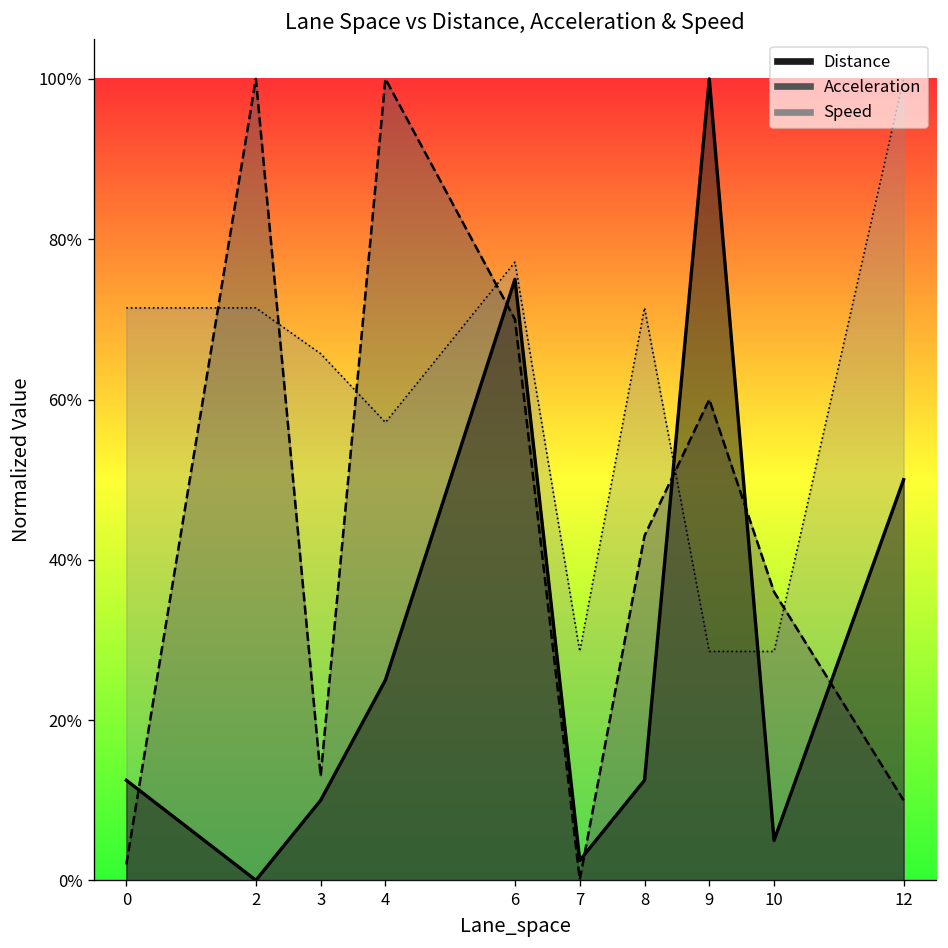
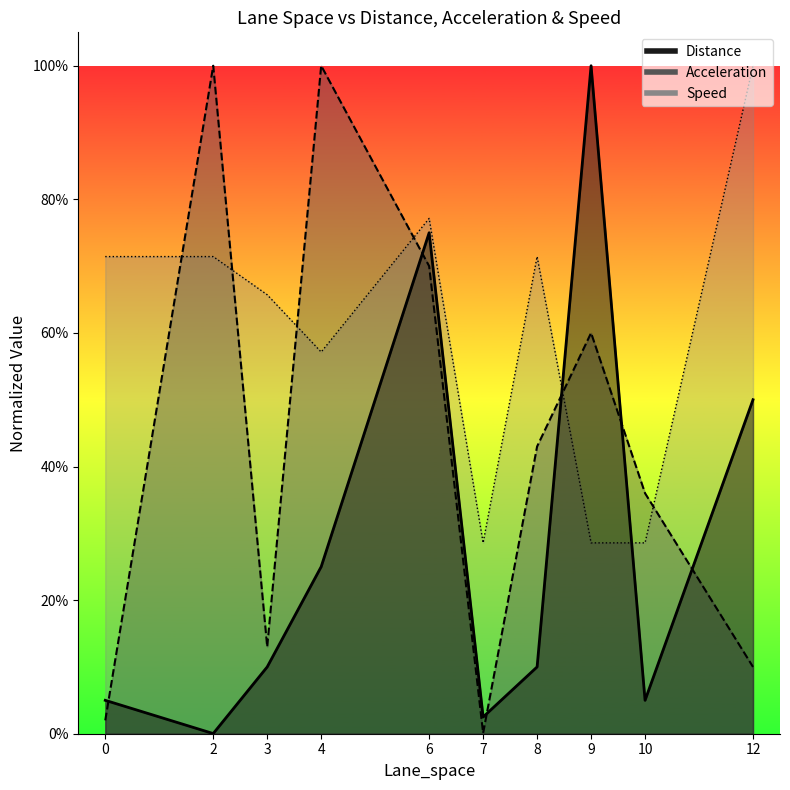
  {
    "Distance": {
-     "0": "12%",
+     "0": "5%",
      "2": "0%",
      "3": "10%",
      "4": "25%",
      "6": "75%",
      "7": "2%",
-     "8": "12%",
+     "8": "10%",
      "9": "100%",
      "10": "5%",
      "12": "50%"
    },
    "Acceleration": {
      "0": "2%",
      "2": "100%",
      "3": "13%",
      "4": "100%",
      "6": "70%",
      "7": "0%",
      "8": "43%",
      "9": "60%",
      "10": "36%",
      "12": "10%"
    },
    "Speed": {
      "0": "71%",
      "2": "71%",
      "3": "66%",
      "4": "57%",
      "6": "77%",
      "7": "29%",
      "8": "71%",
      "9": "29%",
      "10": "29%"
    }
  }
